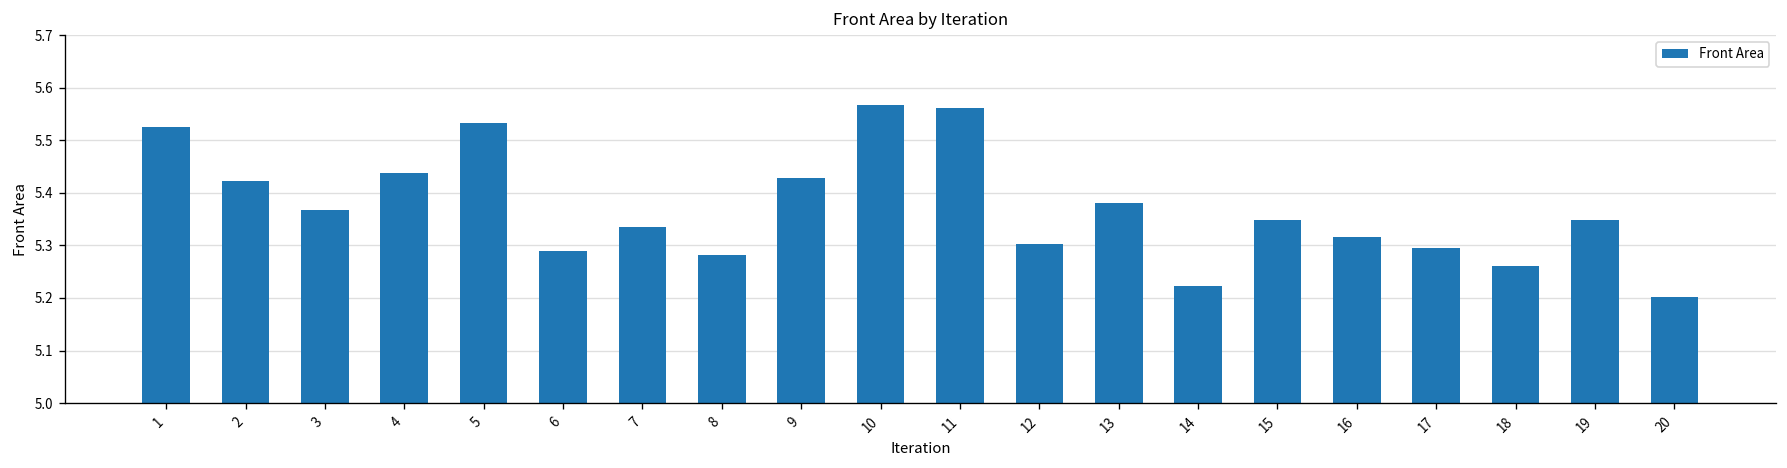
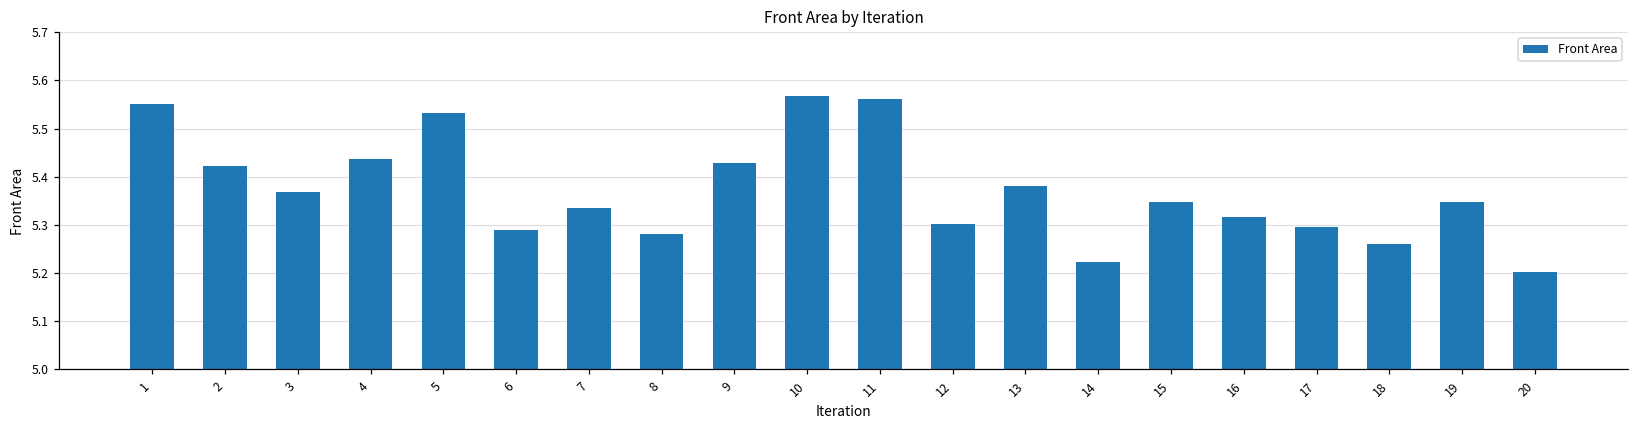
  {
-   "1": 5.53,
+   "1": 5.55,
    "2": 5.42,
    "3": 5.37,
    "4": 5.44,
    "5": 5.53,
    "6": 5.29,
    "7": 5.33,
    "8": 5.28,
    "9": 5.43,
    "10": 5.57,
    "11": 5.56,
    "12": 5.30,
    "13": 5.38,
    "14": 5.22,
    "15": 5.35,
    "16": 5.32,
    "17": 5.30,
    "18": 5.26,
    "19": 5.35,
    "20": 5.20
  }
